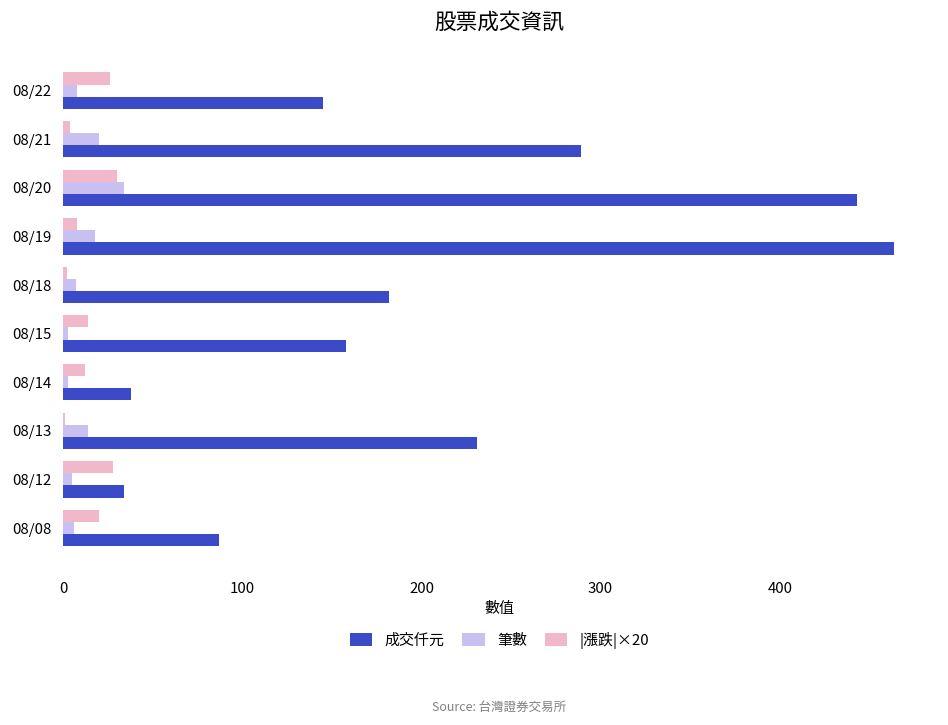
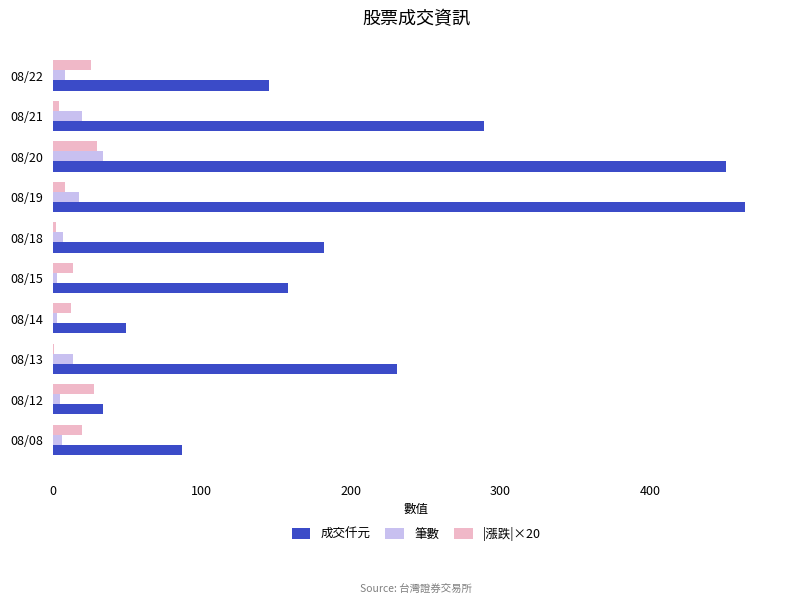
  {
    "成交仟元": {
      "08/22": 145,
      "08/21": 289,
-     "08/20": 443,
+     "08/20": 451,
      "08/19": 464,
      "08/18": 182,
      "08/15": 158,
-     "08/14": 38,
+     "08/14": 49,
      "08/13": 231,
      "08/12": 34,
      "08/08": 87
    }
  }
